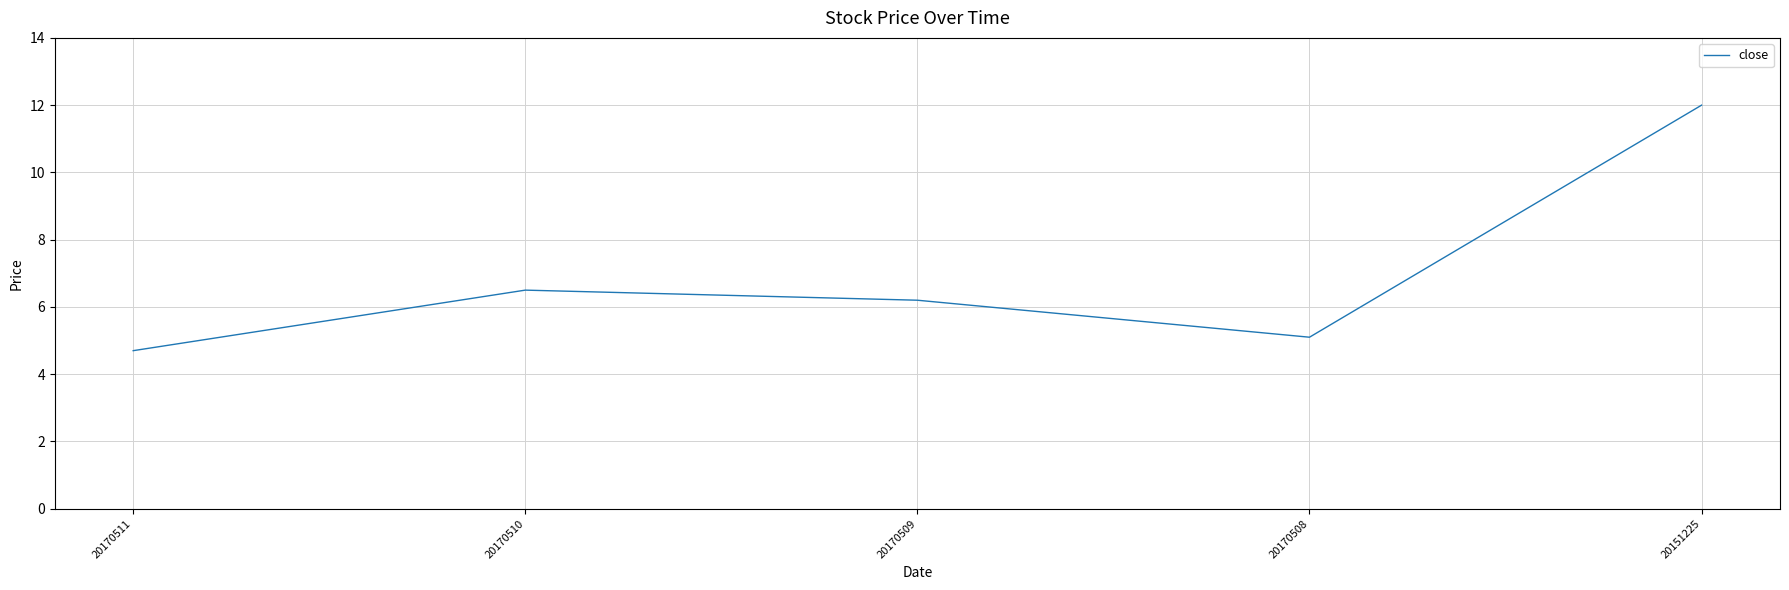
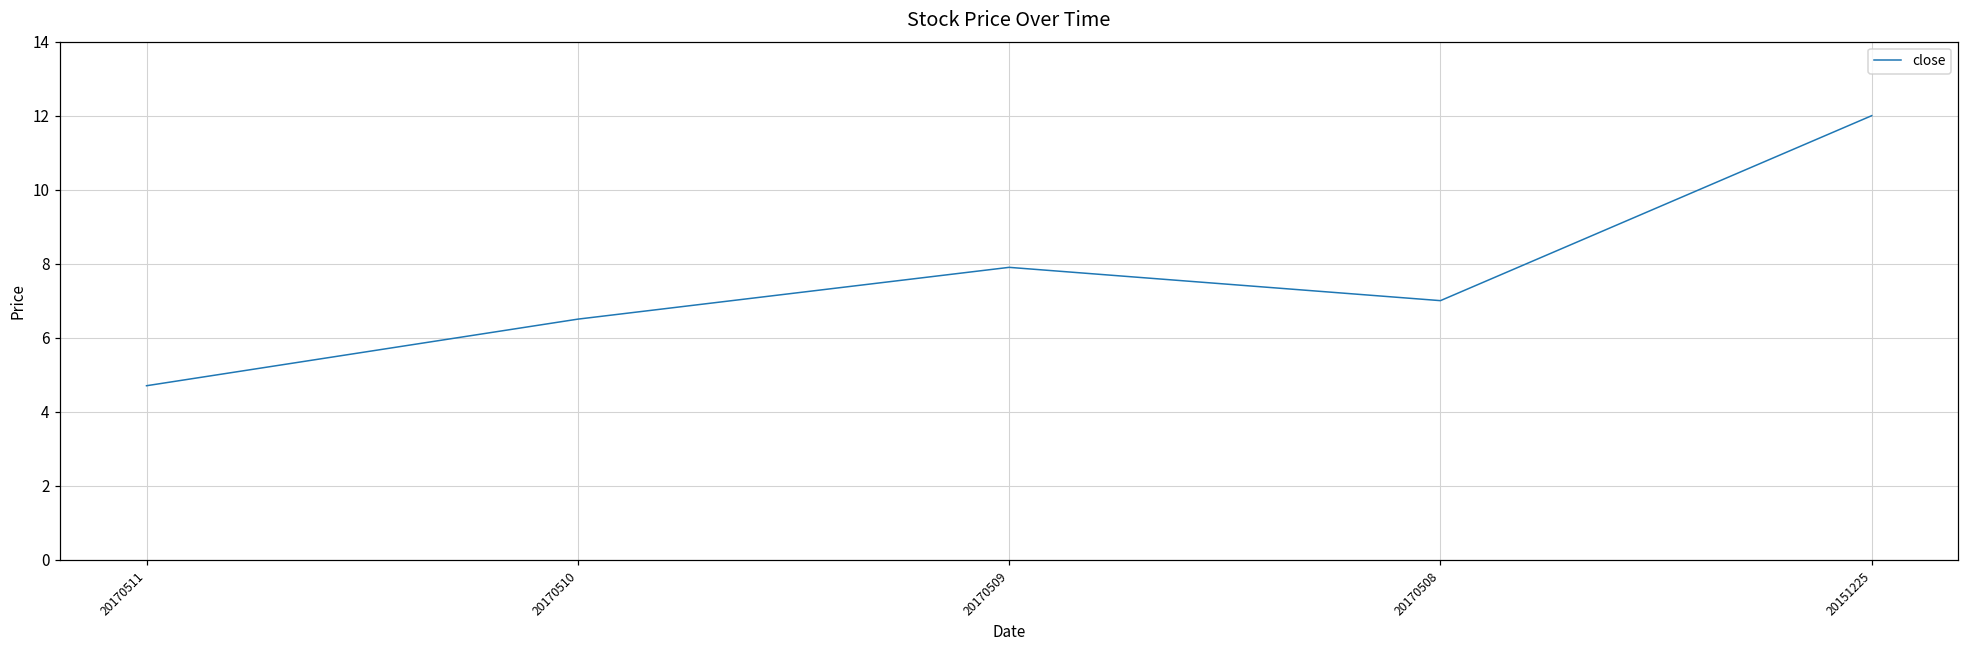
  {
    "20170511": 4.7,
    "20170510": 6.5,
-   "20170509": 6.2,
-   "20170508": 5.1,
+   "20170509": 7.9,
+   "20170508": 7.0,
    "20151225": 12.0
  }
